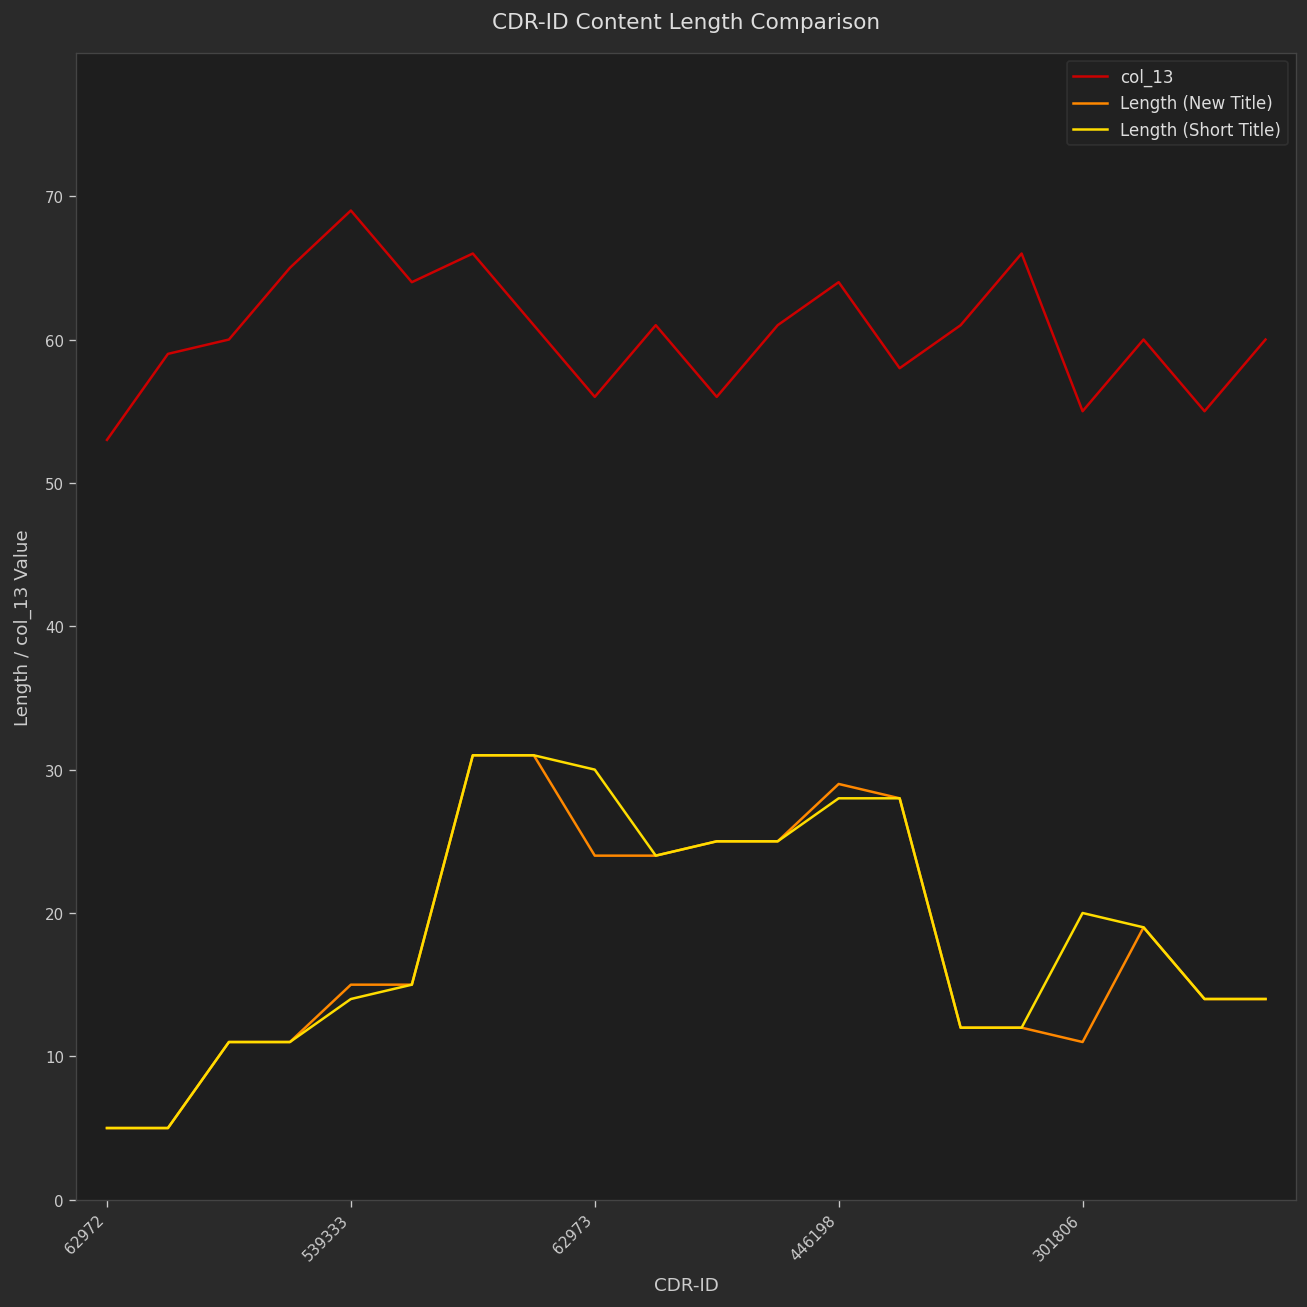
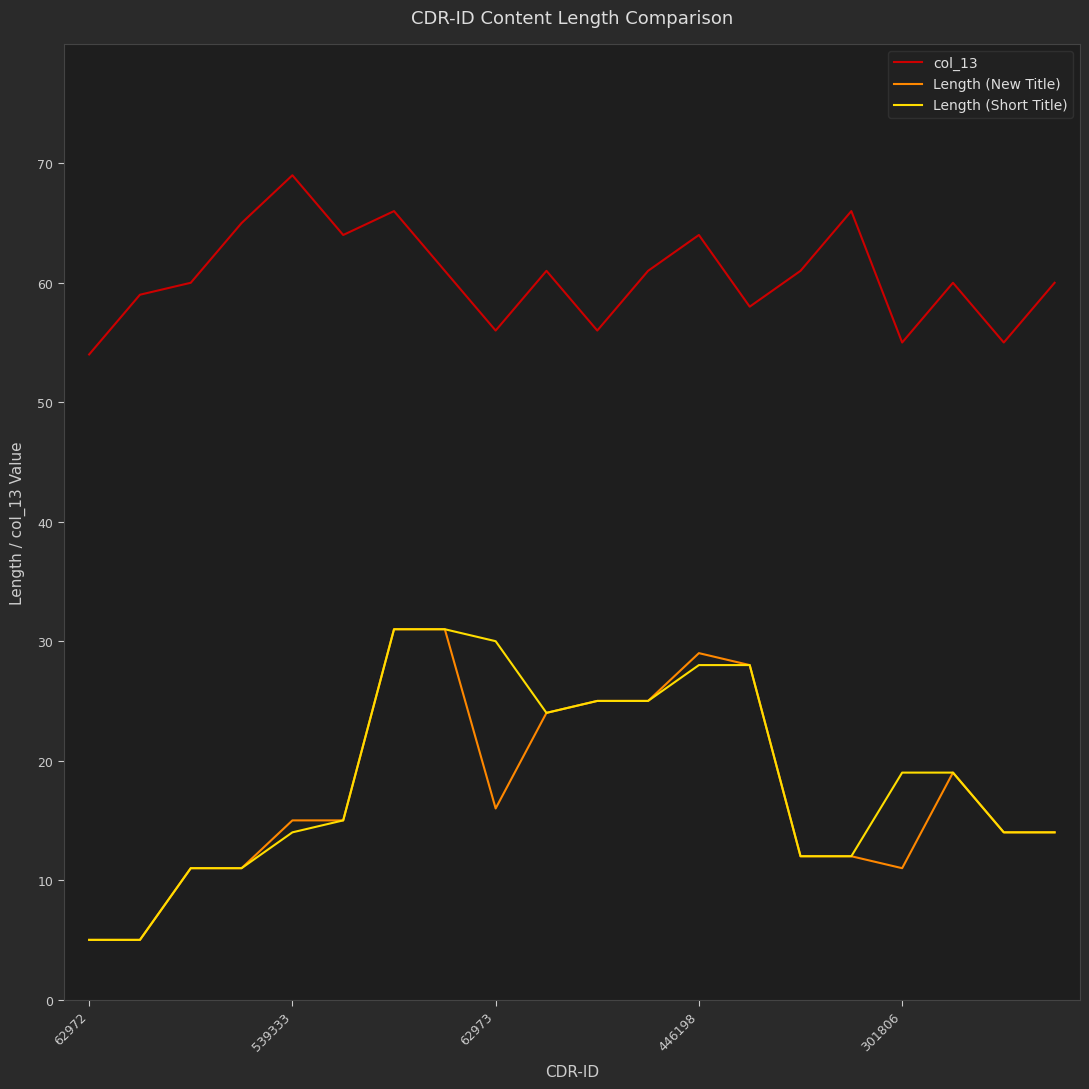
  {
    "col_13": {
-     "62972": 53,
+     "62972": 54,
      "539333": 69,
      "62973": 56,
      "446198": 64,
      "301806": 55
    },
    "Length (New Title)": {
      "539333": 15,
-     "62973": 24,
+     "62973": 16,
      "446198": 29,
      "301806": 11
    },
    "Length (Short Title)": {
      "539333": 14,
      "62973": 30,
      "446198": 28,
-     "301806": 20
+     "301806": 19
    }
  }
